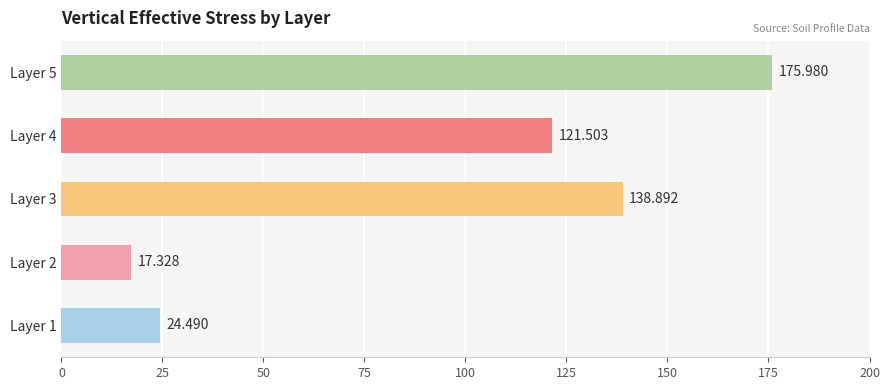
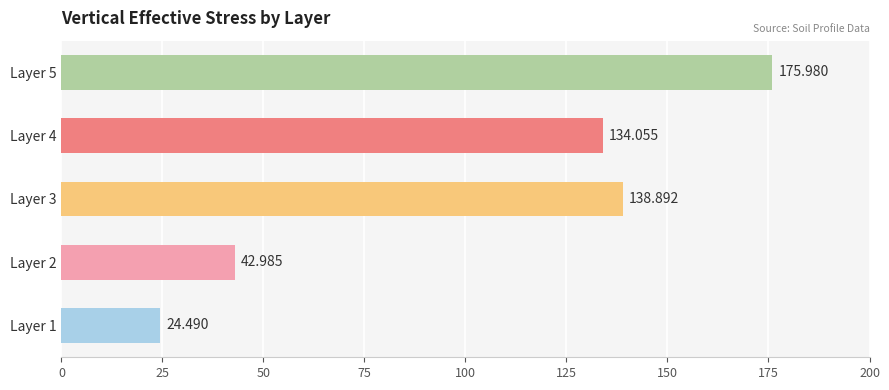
  {
    "Layer 5": 175.980,
-   "Layer 4": 121.503,
+   "Layer 4": 134.055,
    "Layer 3": 138.892,
-   "Layer 2": 17.328,
+   "Layer 2": 42.985,
    "Layer 1": 24.490
  }
